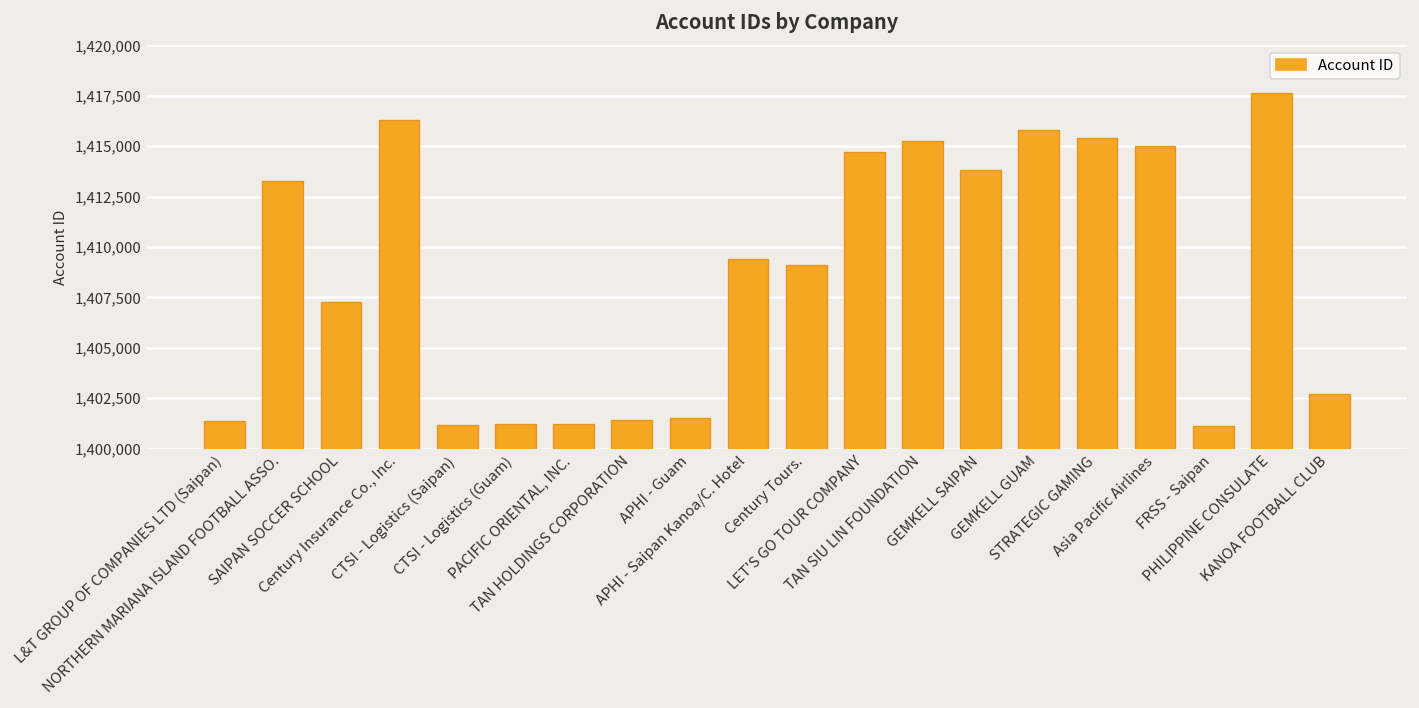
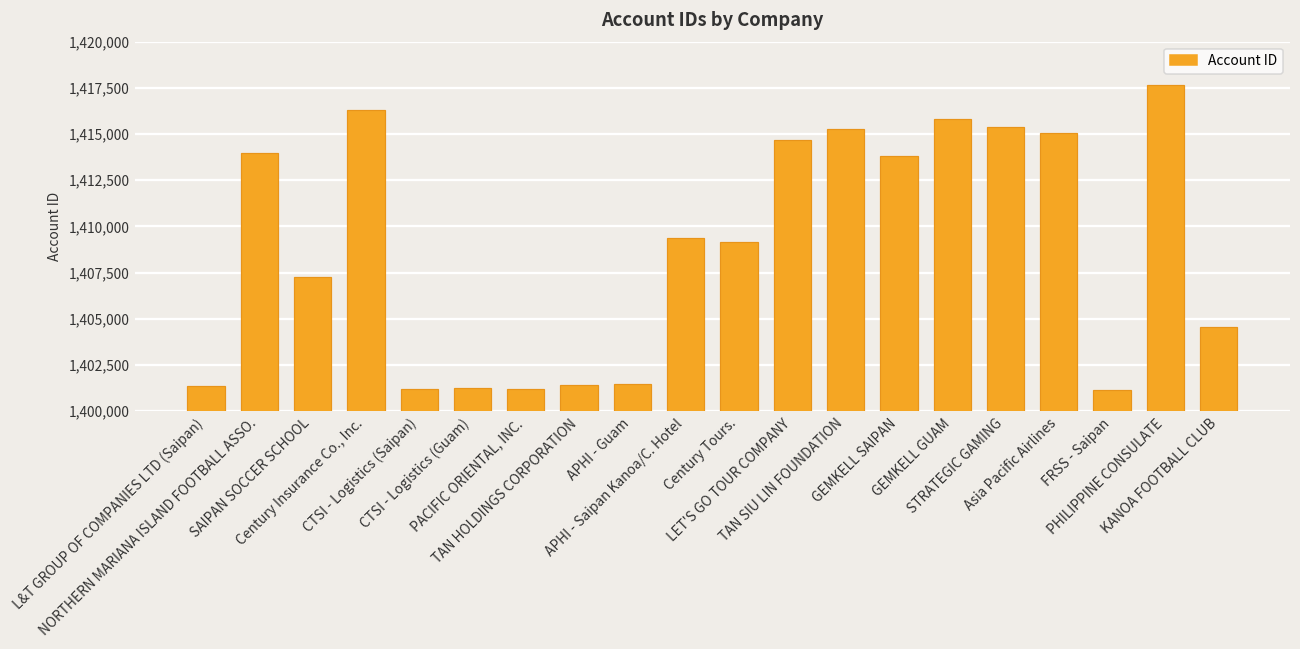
  {
    "L&T GROUP OF COMPANIES LTD (Saipan)": "1,401,400",
-   "NORTHERN MARIANA ISLAND FOOTBALL ASSO.": "1,413,300",
+   "NORTHERN MARIANA ISLAND FOOTBALL ASSO.": "1,414,000",
    "SAIPAN SOCCER SCHOOL": "1,407,300",
    "Century Insurance Co., Inc.": "1,416,300",
    "CTSI - Logistics (Saipan)": "1,401,200",
    "CTSI - Logistics (Guam)": "1,401,200",
    "PACIFIC ORIENTAL, INC.": "1,401,200",
    "TAN HOLDINGS CORPORATION": "1,401,400",
    "APHI - Guam": "1,401,500",
    "APHI - Saipan Kanoa/C. Hotel": "1,409,400",
    "Century Tours.": "1,409,100",
    "LET'S GO TOUR COMPANY": "1,414,700",
    "TAN SIU LIN FOUNDATION": "1,415,300",
    "GEMKELL SAIPAN": "1,413,800",
    "GEMKELL GUAM": "1,415,800",
    "STRATEGIC GAMING": "1,415,400",
    "Asia Pacific Airlines": "1,415,000",
    "FRSS - Saipan": "1,401,100",
    "PHILIPPINE CONSULATE": "1,417,700",
-   "KANOA FOOTBALL CLUB": "1,402,700"
+   "KANOA FOOTBALL CLUB": "1,404,600"
  }
